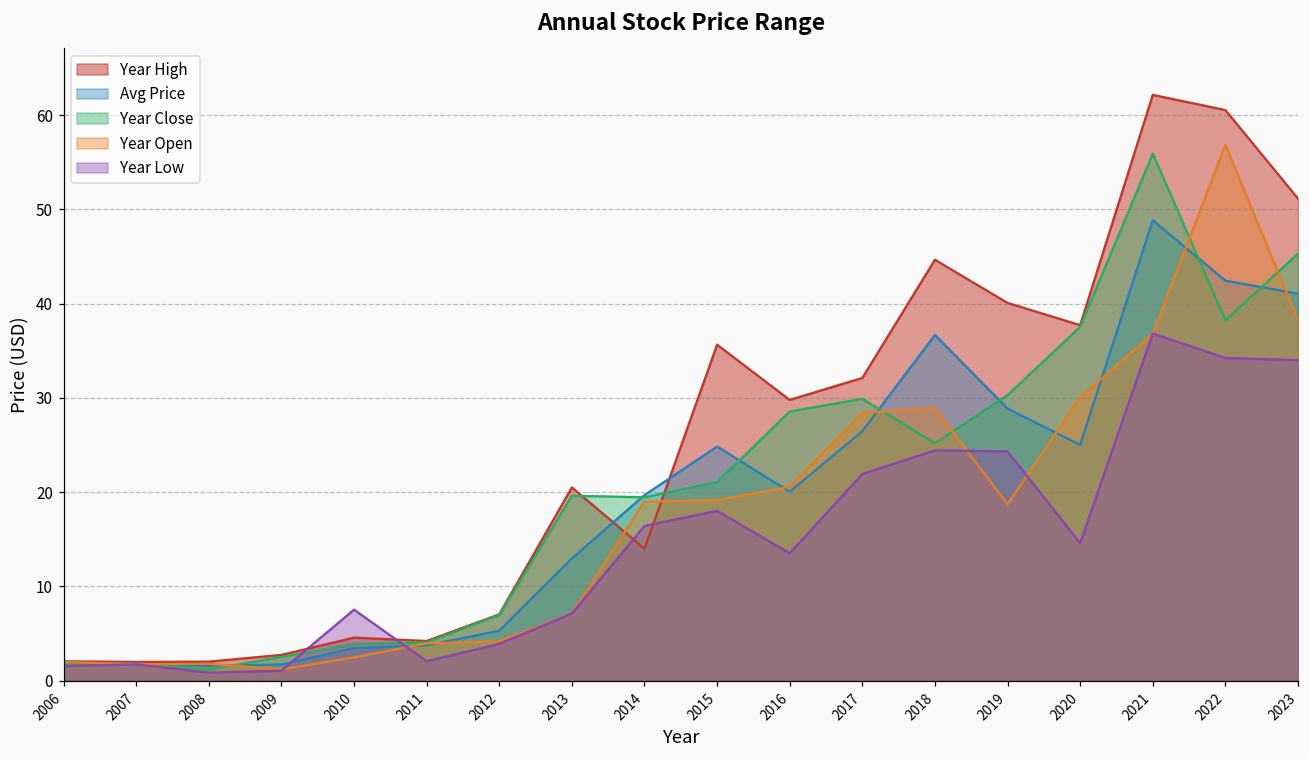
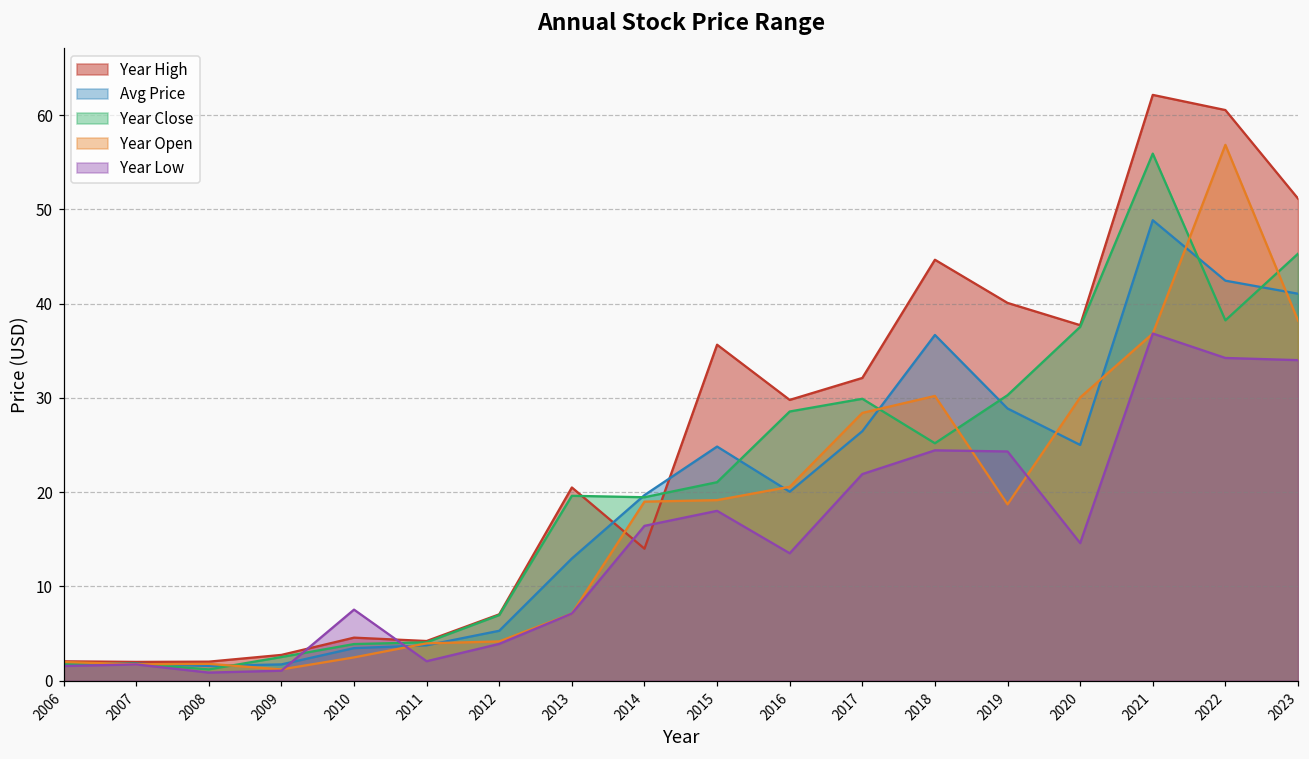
  {
    "Year High": {
      "2010": 5,
      "2013": 20,
      "2014": 14,
      "2015": 36,
      "2016": 30,
      "2017": 32,
      "2018": 45,
      "2019": 40,
      "2021": 62,
      "2022": 61,
      "2023": 51
    },
    "Year Open": {
      "2010": 2,
      "2014": 19,
      "2015": 19,
      "2016": 21,
      "2017": 28,
-     "2018": 29,
+     "2018": 30,
      "2019": 19,
      "2020": 30,
      "2022": 57,
      "2023": 38
    },
    "Year Low": {
      "2008": 1,
      "2010": 8,
      "2011": 2,
      "2014": 16,
      "2015": 18,
      "2016": 14,
      "2017": 22,
      "2018": 24,
      "2019": 24,
      "2020": 15,
      "2022": 34,
      "2023": 34
    }
  }
